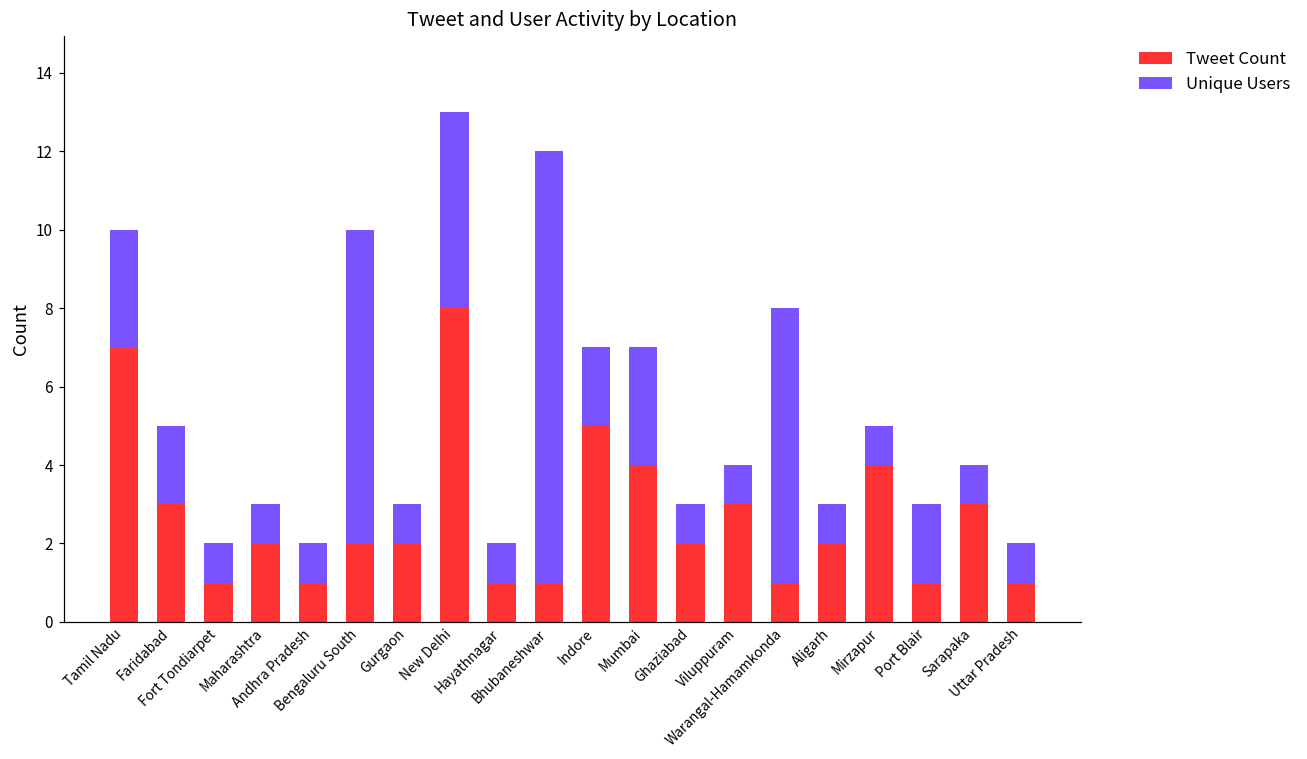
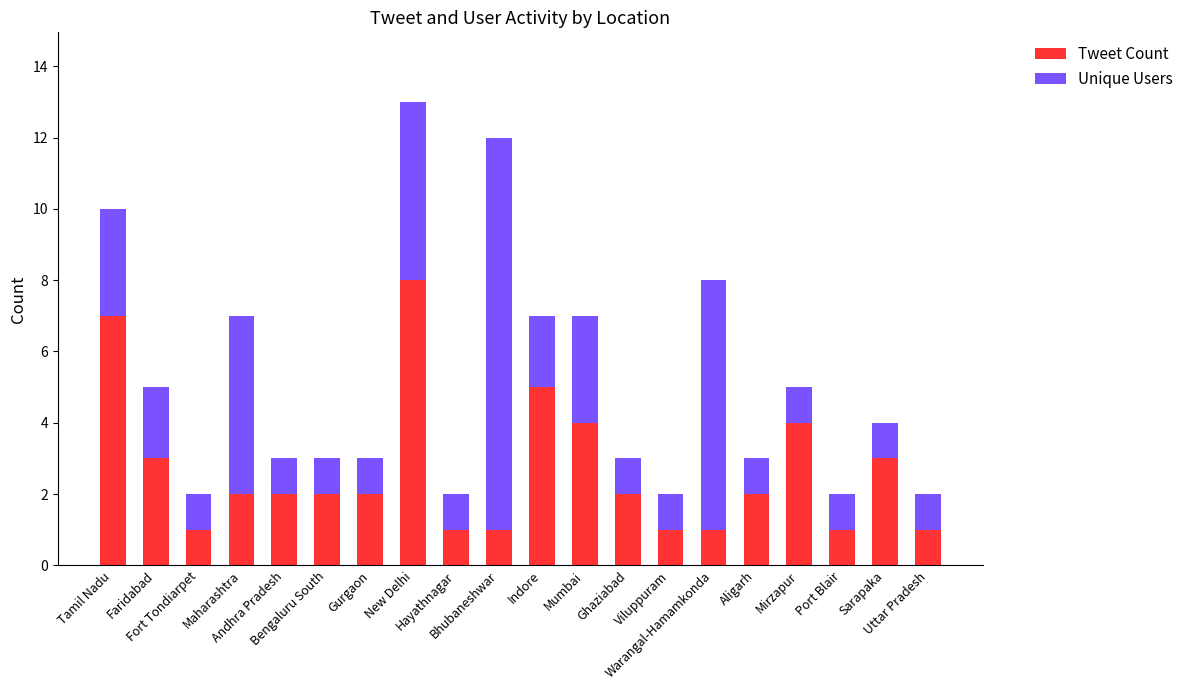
  {
    "Tweet Count": {
      "Tamil Nadu": 7,
      "Faridabad": 3,
      "Fort Tondiarpet": 1,
      "Maharashtra": 2,
-     "Andhra Pradesh": 1,
+     "Andhra Pradesh": 2,
      "Bengaluru South": 2,
      "Gurgaon": 2,
      "New Delhi": 8,
      "Hayathnagar": 1,
      "Bhubaneshwar": 1,
      "Indore": 5,
      "Mumbai": 4,
      "Ghaziabad": 2,
-     "Viluppuram": 3,
+     "Viluppuram": 1,
      "Warangal-Hamamkonda": 1,
      "Aligarh": 2,
      "Mirzapur": 4,
      "Port Blair": 1,
      "Sarapaka": 3,
      "Uttar Pradesh": 1
    },
    "Unique Users": {
      "Tamil Nadu": 3,
      "Faridabad": 2,
      "Fort Tondiarpet": 1,
-     "Maharashtra": 1,
+     "Maharashtra": 5,
      "Andhra Pradesh": 1,
-     "Bengaluru South": 8,
+     "Bengaluru South": 1,
      "Gurgaon": 1,
      "New Delhi": 5,
      "Hayathnagar": 1,
      "Bhubaneshwar": 11,
      "Indore": 2,
      "Mumbai": 3,
      "Ghaziabad": 1,
      "Viluppuram": 1,
      "Warangal-Hamamkonda": 7,
      "Aligarh": 1,
      "Mirzapur": 1,
-     "Port Blair": 2,
+     "Port Blair": 1,
      "Sarapaka": 1,
      "Uttar Pradesh": 1
    }
  }
